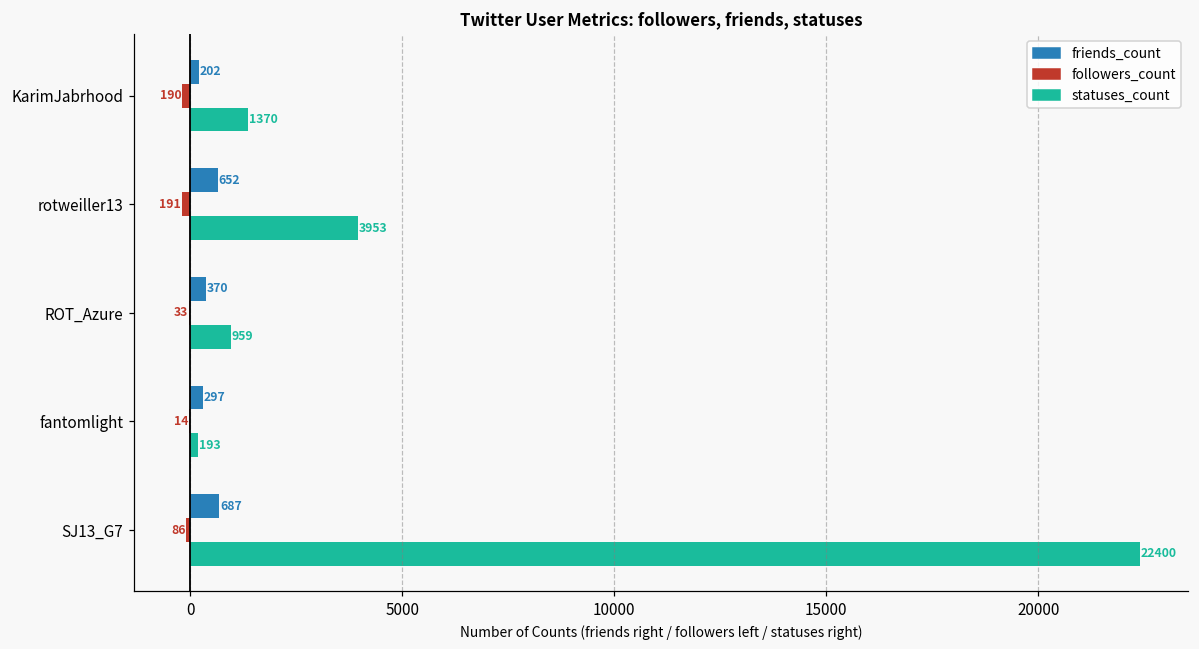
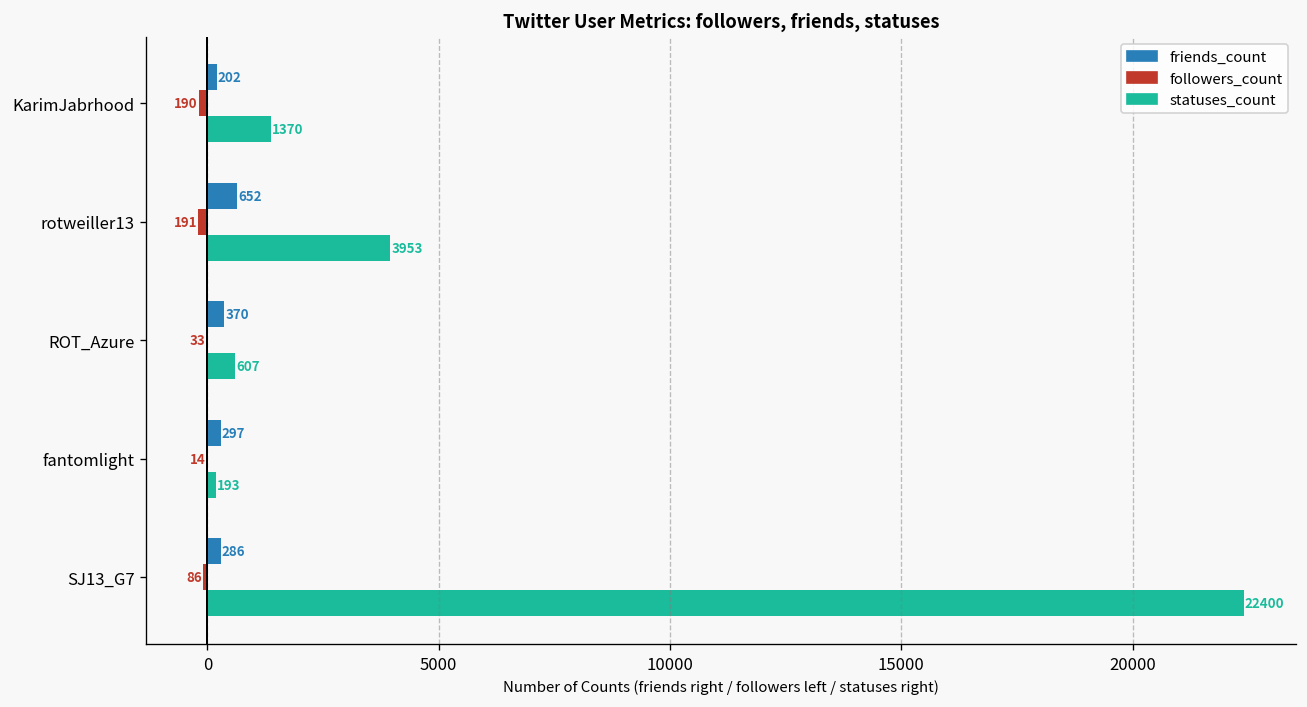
  {
    "friends_count": {
      "KarimJabrhood": 202,
      "rotweiller13": 652,
      "ROT_Azure": 370,
      "fantomlight": 297,
-     "SJ13_G7": 687
+     "SJ13_G7": 286
    },
    "statuses_count": {
      "KarimJabrhood": 1370,
      "rotweiller13": 3953,
-     "ROT_Azure": 959,
+     "ROT_Azure": 607,
      "fantomlight": 193,
      "SJ13_G7": 22400
    }
  }
